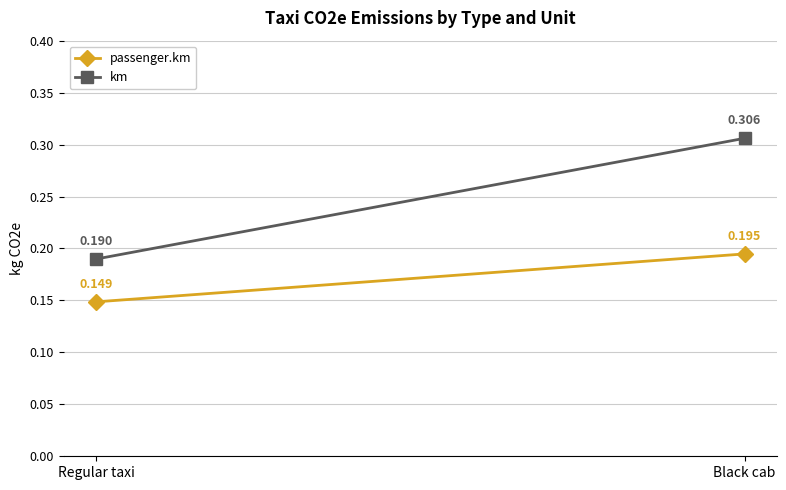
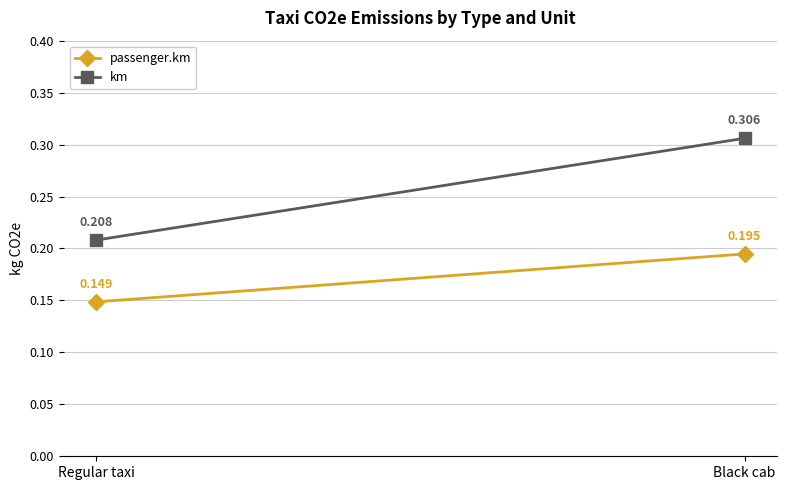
  {
    "passenger.km": {
      "Regular taxi": 0.149,
      "Black cab": 0.195
    },
    "km": {
-     "Regular taxi": 0.190,
+     "Regular taxi": 0.208,
      "Black cab": 0.306
    }
  }
